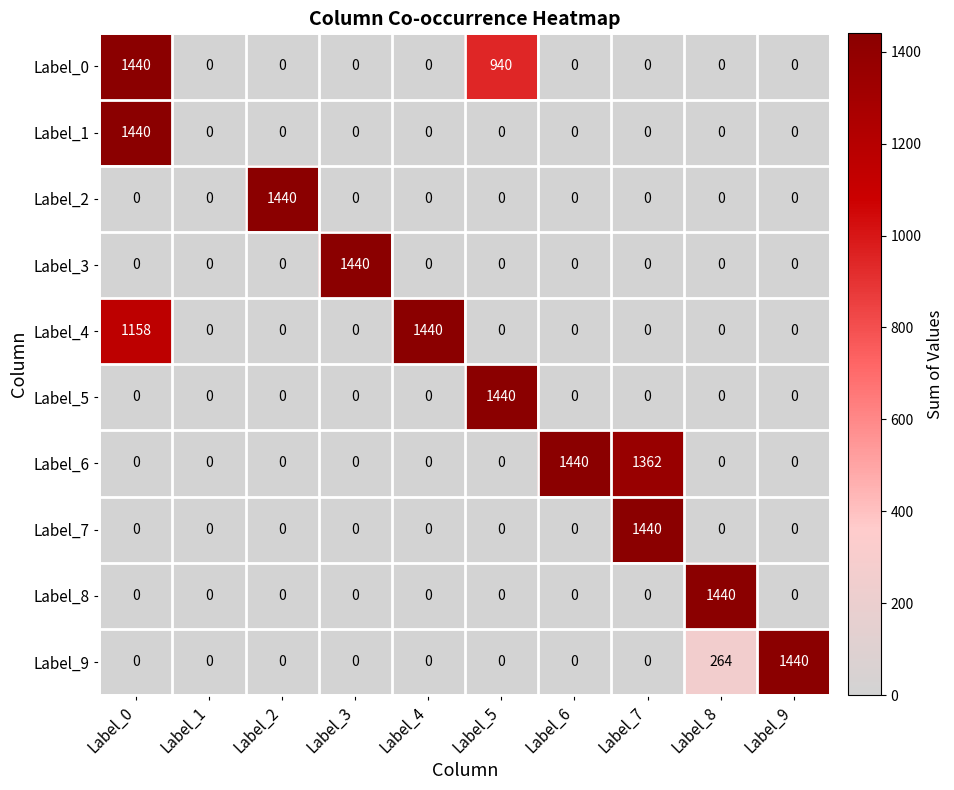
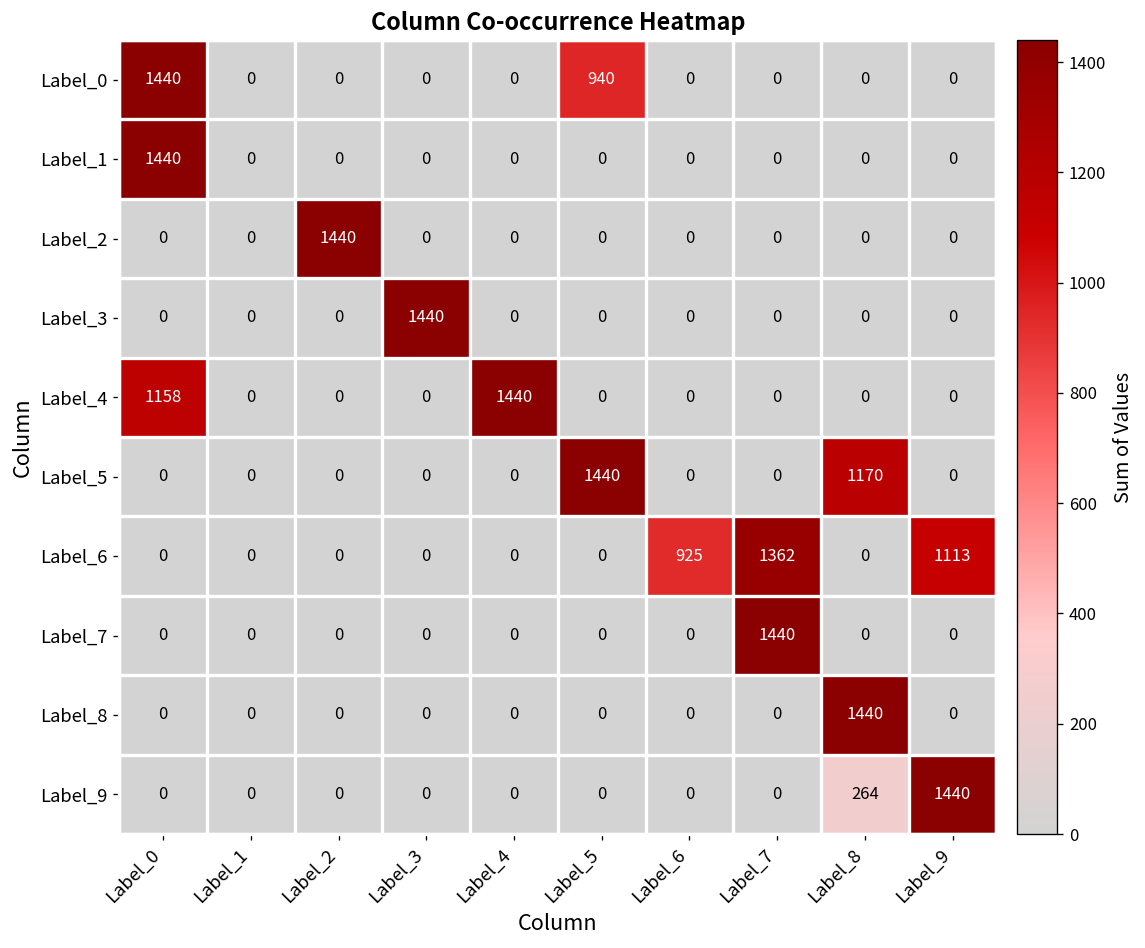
  {
    "Label_0": {
      "Label_0": 1440,
      "Label_1": 0,
      "Label_2": 0,
      "Label_3": 0,
      "Label_4": 0,
      "Label_5": 940,
      "Label_6": 0,
      "Label_7": 0,
      "Label_8": 0,
      "Label_9": 0
    },
    "Label_1": {
      "Label_0": 1440,
      "Label_1": 0,
      "Label_2": 0,
      "Label_3": 0,
      "Label_4": 0,
      "Label_5": 0,
      "Label_6": 0,
      "Label_7": 0,
      "Label_8": 0,
      "Label_9": 0
    },
    "Label_2": {
      "Label_0": 0,
      "Label_1": 0,
      "Label_2": 1440,
      "Label_3": 0,
      "Label_4": 0,
      "Label_5": 0,
      "Label_6": 0,
      "Label_7": 0,
      "Label_8": 0,
      "Label_9": 0
    },
    "Label_3": {
      "Label_0": 0,
      "Label_1": 0,
      "Label_2": 0,
      "Label_3": 1440,
      "Label_4": 0,
      "Label_5": 0,
      "Label_6": 0,
      "Label_7": 0,
      "Label_8": 0,
      "Label_9": 0
    },
    "Label_4": {
      "Label_0": 1158,
      "Label_1": 0,
      "Label_2": 0,
      "Label_3": 0,
      "Label_4": 1440,
      "Label_5": 0,
      "Label_6": 0,
      "Label_7": 0,
      "Label_8": 0,
      "Label_9": 0
    },
    "Label_5": {
      "Label_0": 0,
      "Label_1": 0,
      "Label_2": 0,
      "Label_3": 0,
      "Label_4": 0,
      "Label_5": 1440,
      "Label_6": 0,
      "Label_7": 0,
-     "Label_8": 0,
+     "Label_8": 1170,
      "Label_9": 0
    },
    "Label_6": {
      "Label_0": 0,
      "Label_1": 0,
      "Label_2": 0,
      "Label_3": 0,
      "Label_4": 0,
      "Label_5": 0,
-     "Label_6": 1440,
+     "Label_6": 925,
      "Label_7": 1362,
      "Label_8": 0,
-     "Label_9": 0
+     "Label_9": 1113
    },
    "Label_7": {
      "Label_0": 0,
      "Label_1": 0,
      "Label_2": 0,
      "Label_3": 0,
      "Label_4": 0,
      "Label_5": 0,
      "Label_6": 0,
      "Label_7": 1440,
      "Label_8": 0,
      "Label_9": 0
    },
    "Label_8": {
      "Label_0": 0,
      "Label_1": 0,
      "Label_2": 0,
      "Label_3": 0,
      "Label_4": 0,
      "Label_5": 0,
      "Label_6": 0,
      "Label_7": 0,
      "Label_8": 1440,
      "Label_9": 0
    },
    "Label_9": {
      "Label_0": 0,
      "Label_1": 0,
      "Label_2": 0,
      "Label_3": 0,
      "Label_4": 0,
      "Label_5": 0,
      "Label_6": 0,
      "Label_7": 0,
      "Label_8": 264,
      "Label_9": 1440
    }
  }
